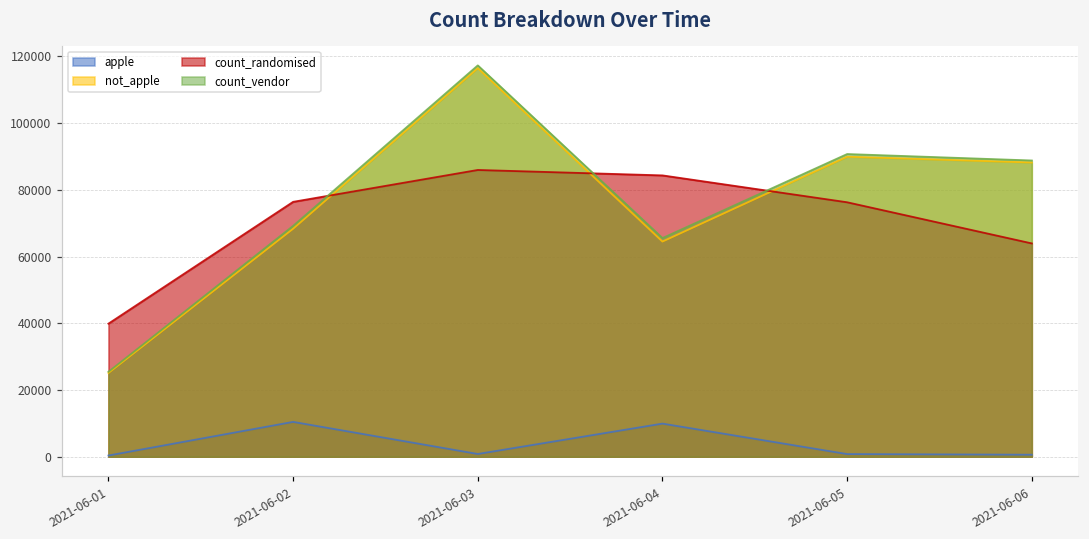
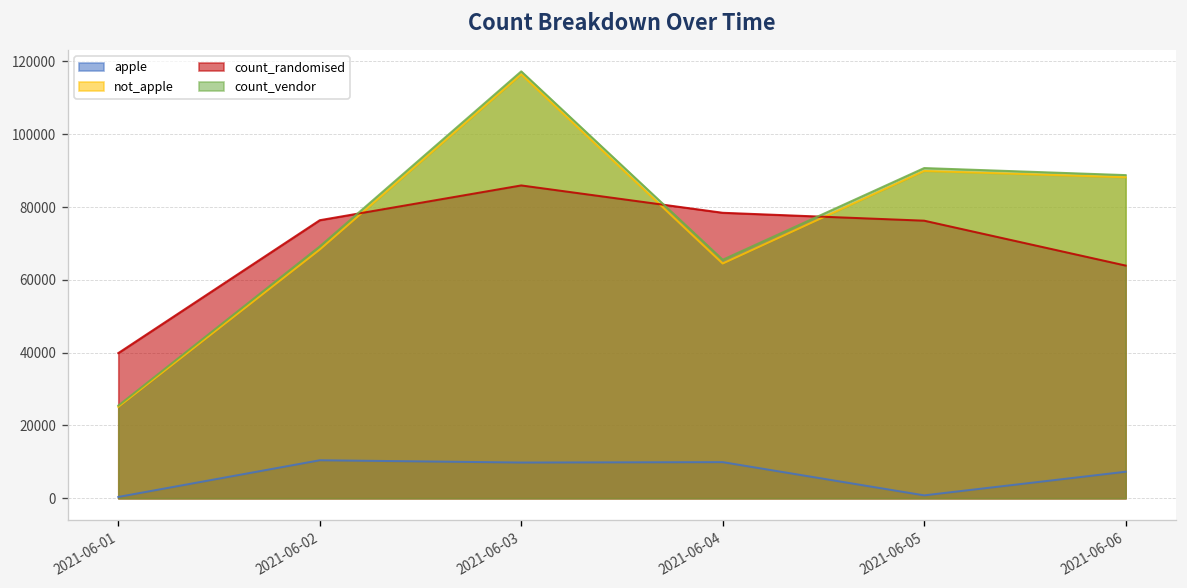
  {
    "apple": {
      "2021-06-01": 0,
      "2021-06-02": 10000,
-     "2021-06-03": 1000,
+     "2021-06-03": 10000,
      "2021-06-04": 10000,
      "2021-06-05": 1000,
-     "2021-06-06": 1000
+     "2021-06-06": 7000
    },
    "not_apple": {
      "2021-06-02": 68000,
      "2021-06-04": 64000
    },
    "count_randomised": {
      "2021-06-01": 40000,
      "2021-06-02": 76000,
      "2021-06-03": 86000,
-     "2021-06-04": 84000,
+     "2021-06-04": 78000,
      "2021-06-05": 76000,
      "2021-06-06": 64000
    },
    "count_vendor": {
      "2021-06-02": 69000,
      "2021-06-04": 66000
    }
  }
